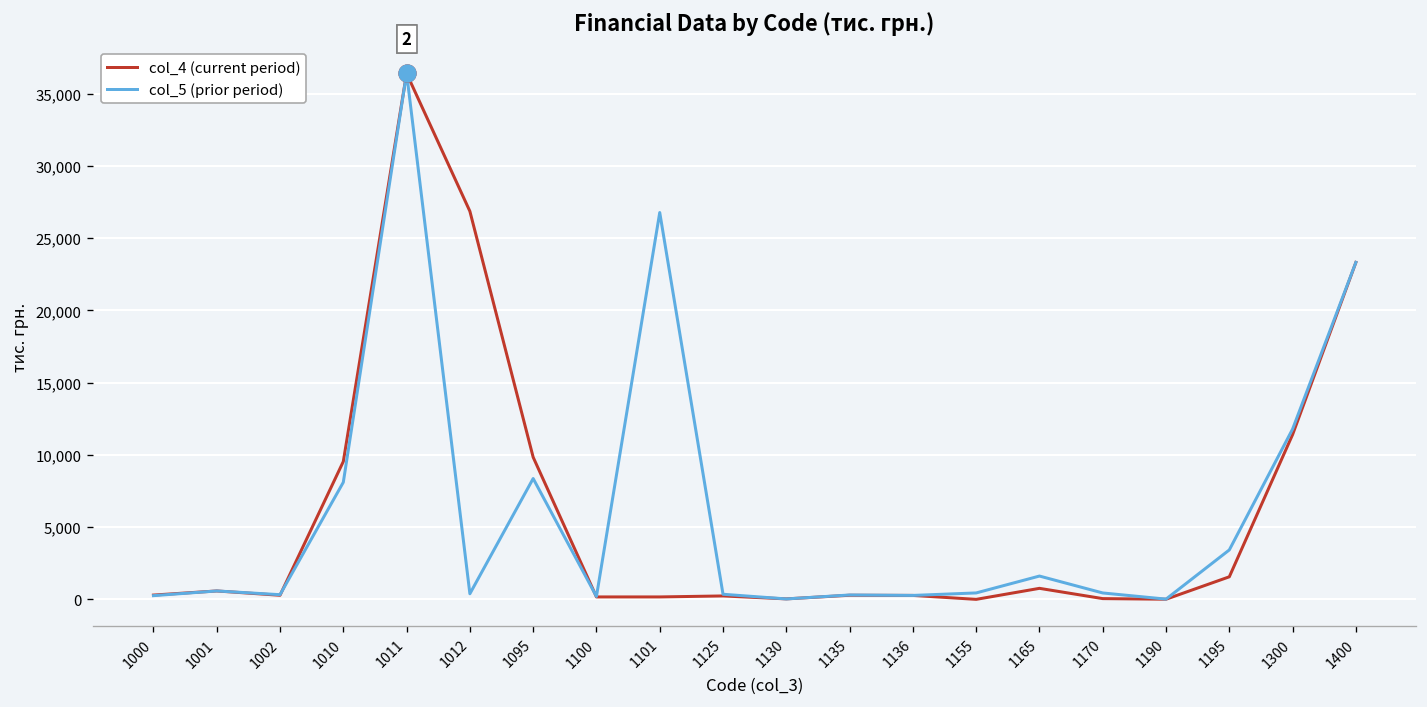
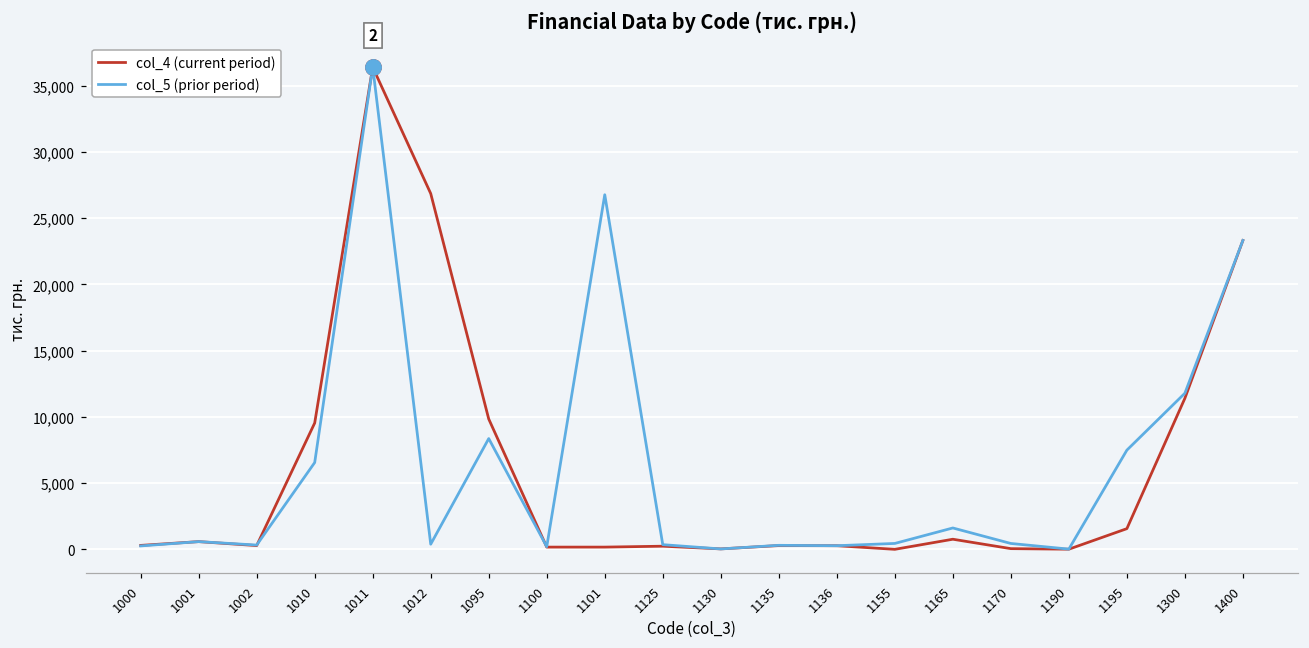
  {
    "col_5 (prior period)": {
-     "1010": "8,100",
+     "1010": "6,600",
      "1012": "400",
      "1095": "8,400",
      "1101": "26,800",
      "1155": "400",
      "1165": "1,600",
      "1170": "400",
-     "1195": "3,400",
+     "1195": "7,500",
      "1300": "11,800"
    }
  }
